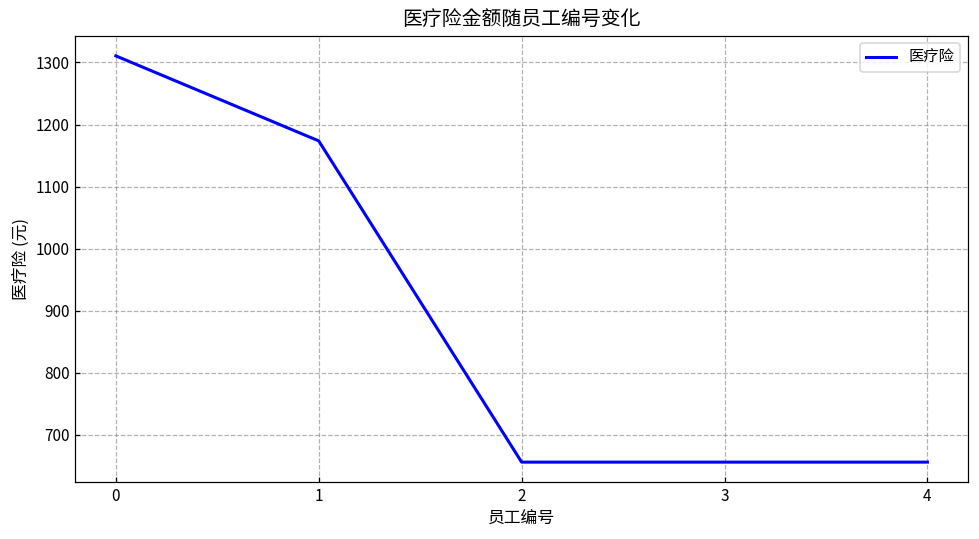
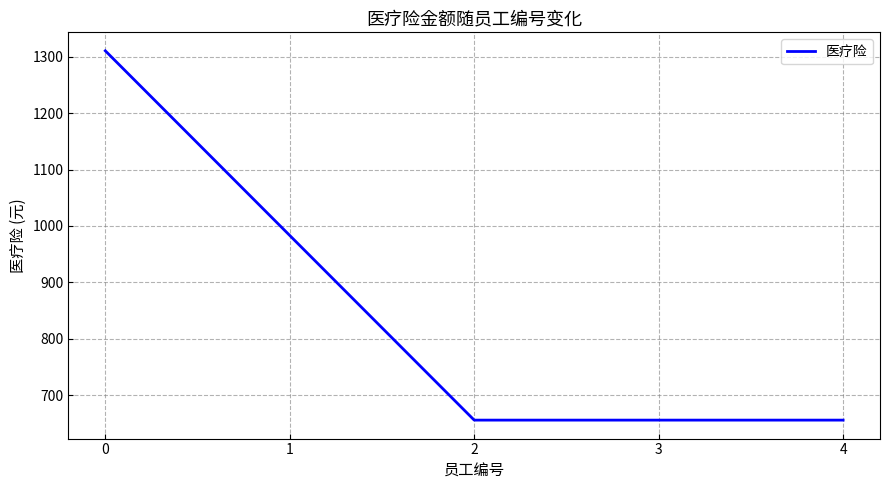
  {
    "0": 1310,
-   "1": 1170,
+   "1": 980,
    "2": 660,
    "3": 660,
    "4": 660
  }
